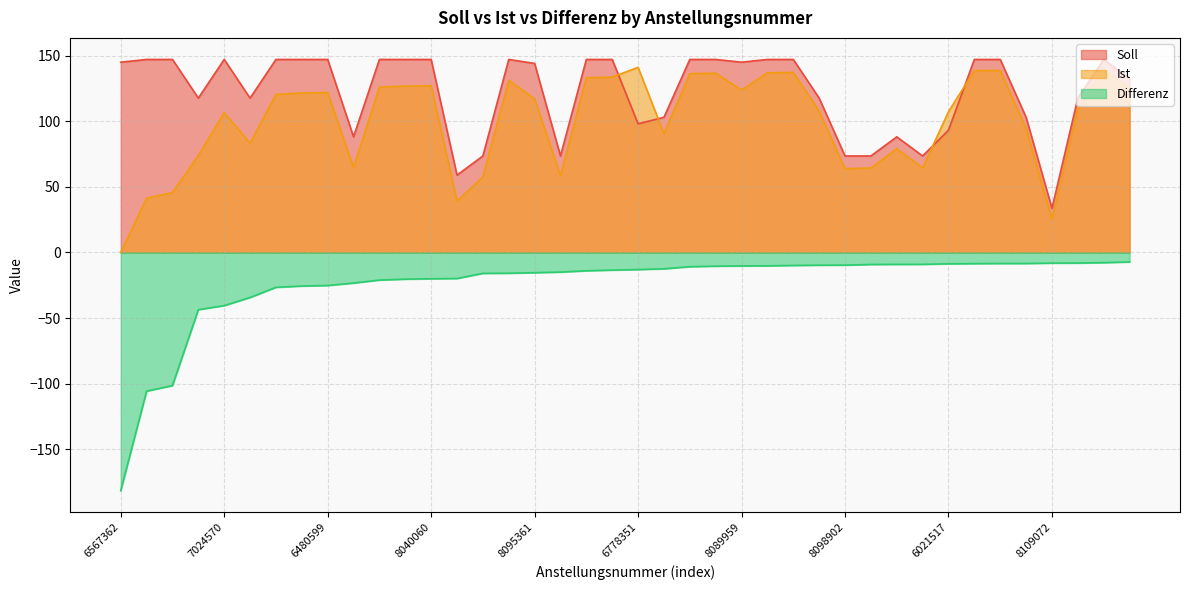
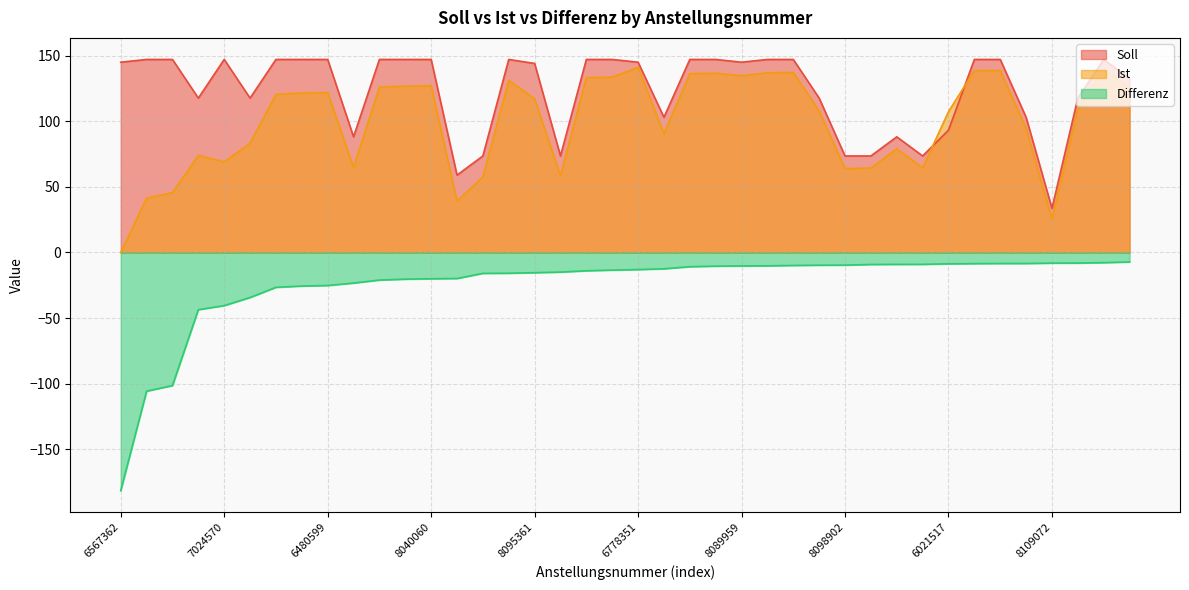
  {
    "Soll": {
      "6567362": 145,
      "7024570": 147,
      "6480599": 147,
      "8040060": 147,
      "8095361": 144,
-     "6778351": 98,
+     "6778351": 145,
      "8089959": 145,
      "8098902": 74,
      "6021517": 93,
      "8109072": 34
    },
    "Ist": {
-     "7024570": 107,
+     "7024570": 69,
      "6480599": 122,
      "8040060": 127,
      "8095361": 117,
      "6778351": 141,
-     "8089959": 124,
+     "8089959": 135,
      "8098902": 64,
      "6021517": 107,
      "8109072": 26
    }
  }
